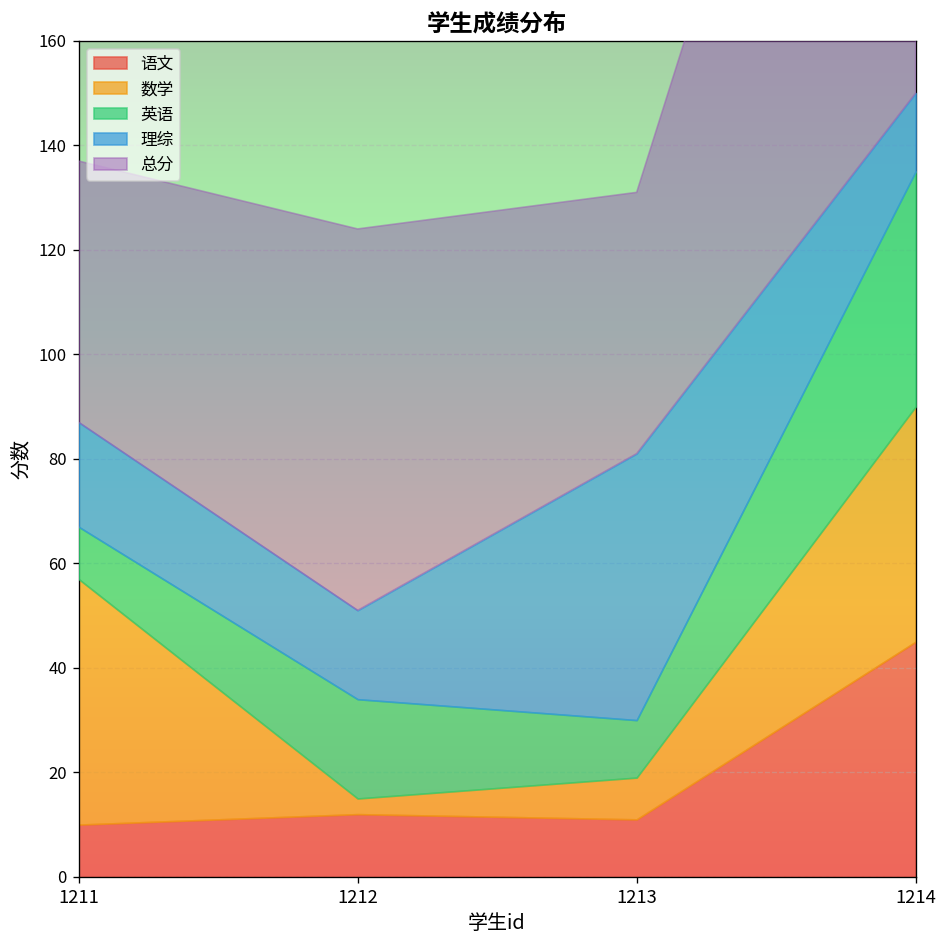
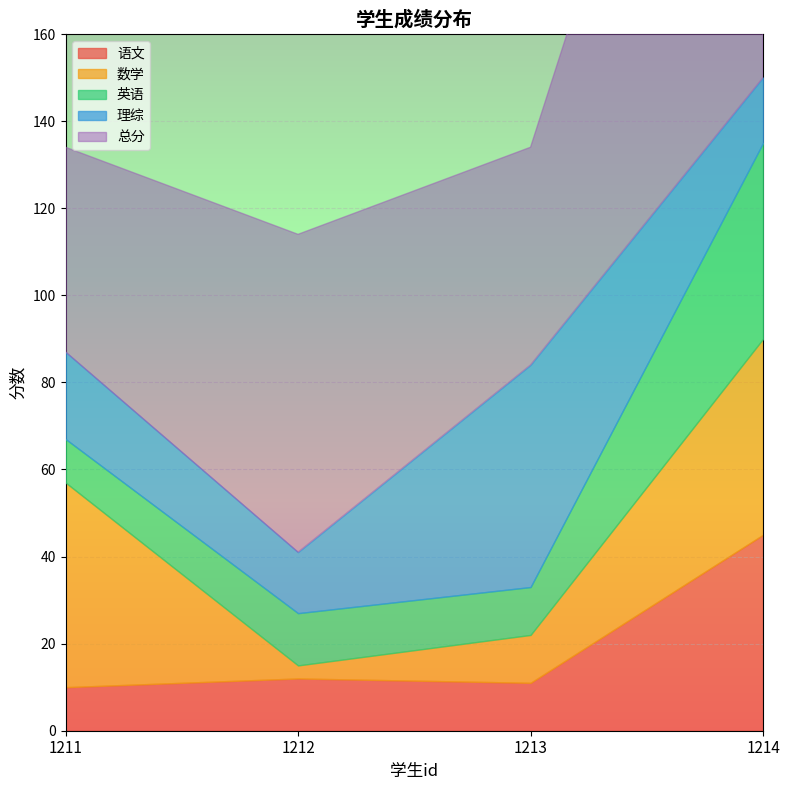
  {
    "语文": {
      "1211": 10,
      "1212": 12,
      "1213": 11,
      "1214": 45
    },
    "数学": {
      "1211": 47,
      "1212": 3,
-     "1213": 8,
+     "1213": 11,
      "1214": 45
    },
    "英语": {
      "1211": 10,
-     "1212": 19,
+     "1212": 12,
      "1213": 11,
      "1214": 45
    },
    "理综": {
      "1211": 20,
-     "1212": 17,
+     "1212": 14,
      "1213": 51,
      "1214": 15
    },
    "总分": {
-     "1211": 50,
+     "1211": 47,
      "1212": 73,
      "1213": 50
    }
  }
